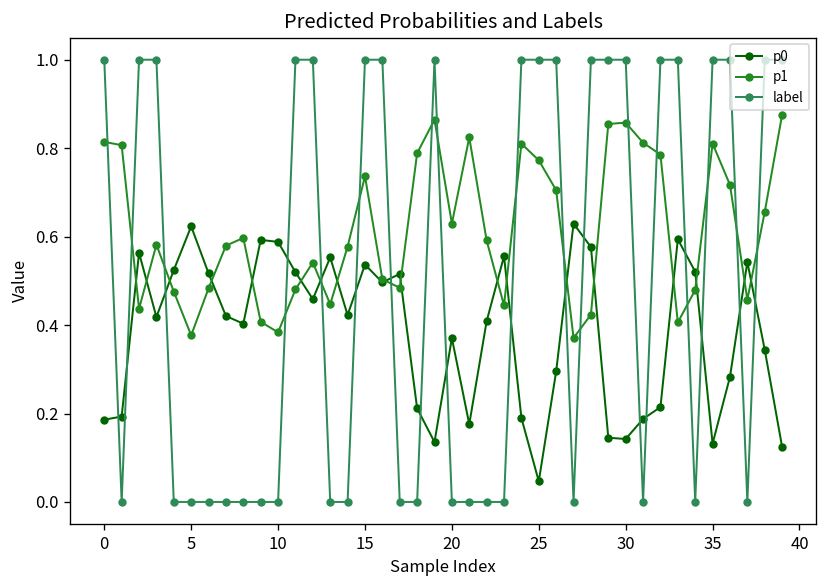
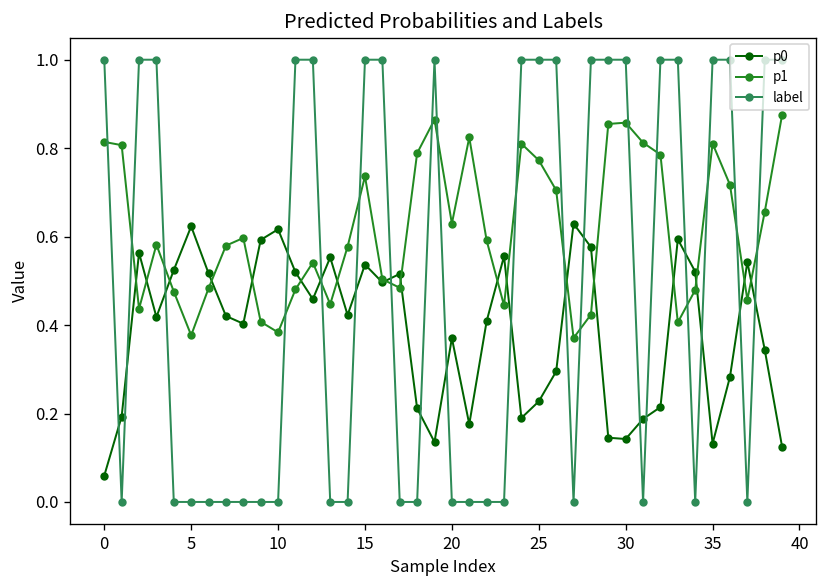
  {
    "p0": {
-     "0": 0.19,
+     "0": 0.06,
      "5": 0.62,
-     "10": 0.59,
+     "10": 0.62,
      "15": 0.54,
      "20": 0.37,
-     "25": 0.05,
+     "25": 0.23,
      "30": 0.14,
      "35": 0.13
    }
  }
